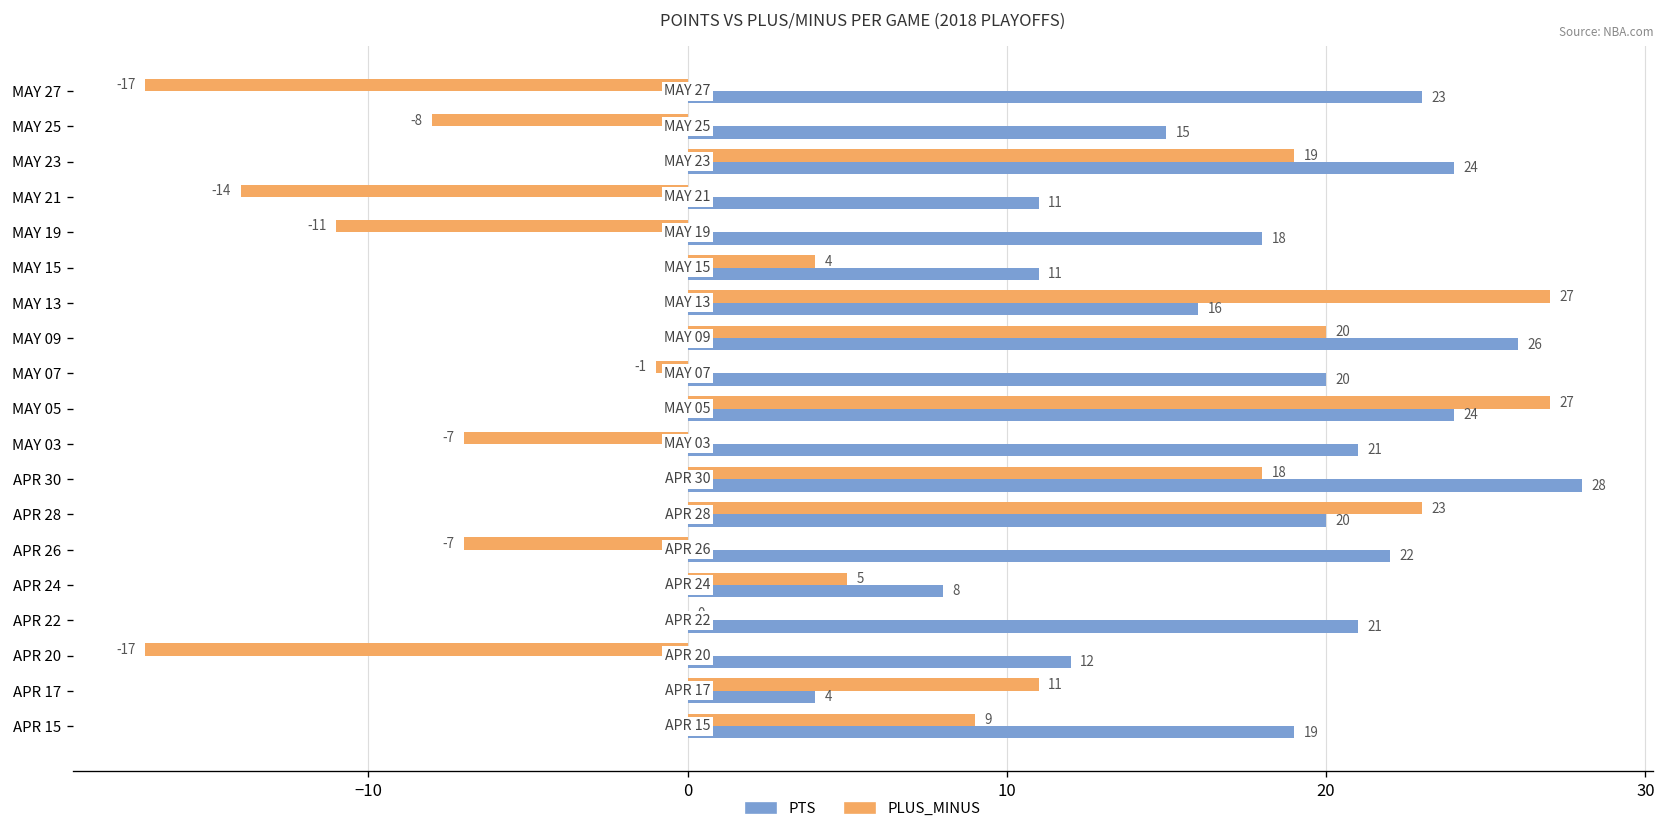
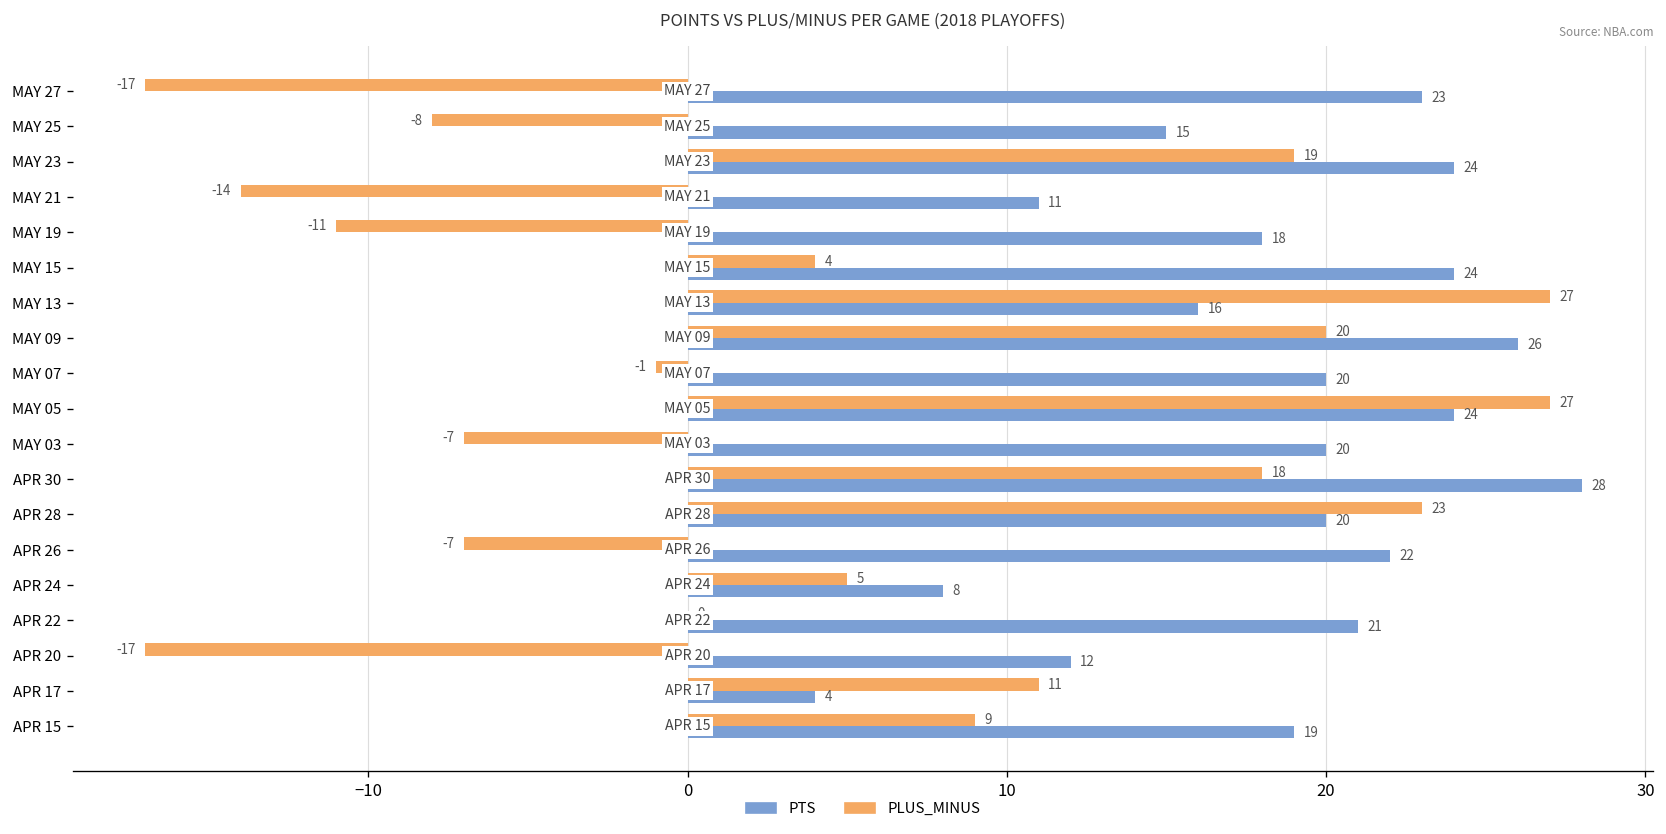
  {
    "PTS": {
      "MAY 27": 23,
      "MAY 25": 15,
      "MAY 23": 24,
      "MAY 21": 11,
      "MAY 19": 18,
-     "MAY 15": 11,
+     "MAY 15": 24,
      "MAY 13": 16,
      "MAY 09": 26,
      "MAY 07": 20,
      "MAY 05": 24,
-     "MAY 03": 21,
+     "MAY 03": 20,
      "APR 30": 28,
      "APR 28": 20,
      "APR 26": 22,
      "APR 24": 8,
      "APR 22": 21,
      "APR 20": 12,
      "APR 17": 4,
      "APR 15": 19
    },
    "PLUS_MINUS": {
      "MAY 27": -17,
      "MAY 25": -8,
      "MAY 23": 19,
      "MAY 21": -14,
      "MAY 19": -11,
      "MAY 15": 4,
      "MAY 13": 27,
      "MAY 09": 20,
      "MAY 07": -1,
      "MAY 05": 27,
      "MAY 03": -7,
      "APR 30": 18,
      "APR 28": 23,
      "APR 26": -7,
      "APR 24": 5,
      "APR 20": -17,
      "APR 17": 11,
      "APR 15": 9
    }
  }
